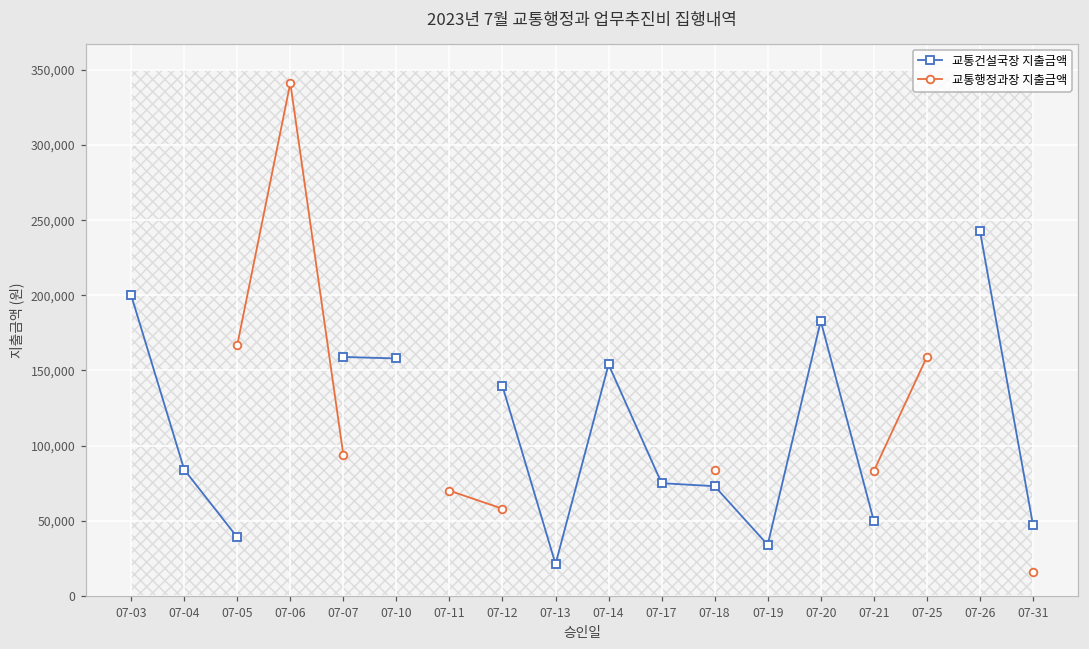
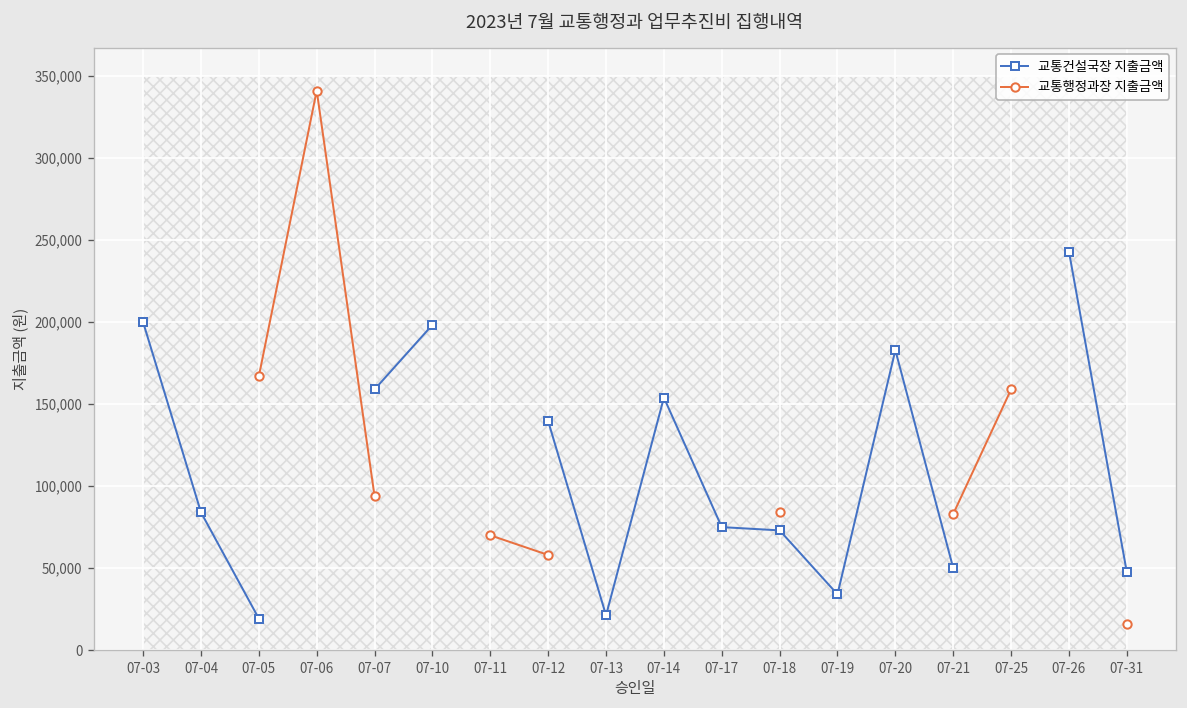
  {
    "교통건설국장 지출금액": {
      "07-03": "200,000",
      "07-04": "84,000",
-     "07-05": "39,000",
+     "07-05": "19,000",
      "07-07": "159,000",
-     "07-10": "158,000",
+     "07-10": "198,000",
      "07-12": "140,000",
      "07-13": "21,000",
      "07-14": "154,000",
      "07-17": "75,000",
      "07-18": "73,000",
      "07-19": "34,000",
      "07-20": "183,000",
      "07-21": "50,000",
      "07-26": "243,000",
      "07-31": "47,000"
    },
    "교통행정과장 지출금액": {
      "07-05": "167,000",
      "07-06": "341,000",
      "07-07": "94,000",
      "07-11": "70,000",
      "07-12": "58,000",
      "07-18": "84,000",
      "07-21": "83,000",
      "07-25": "159,000",
      "07-31": "16,000"
    }
  }
